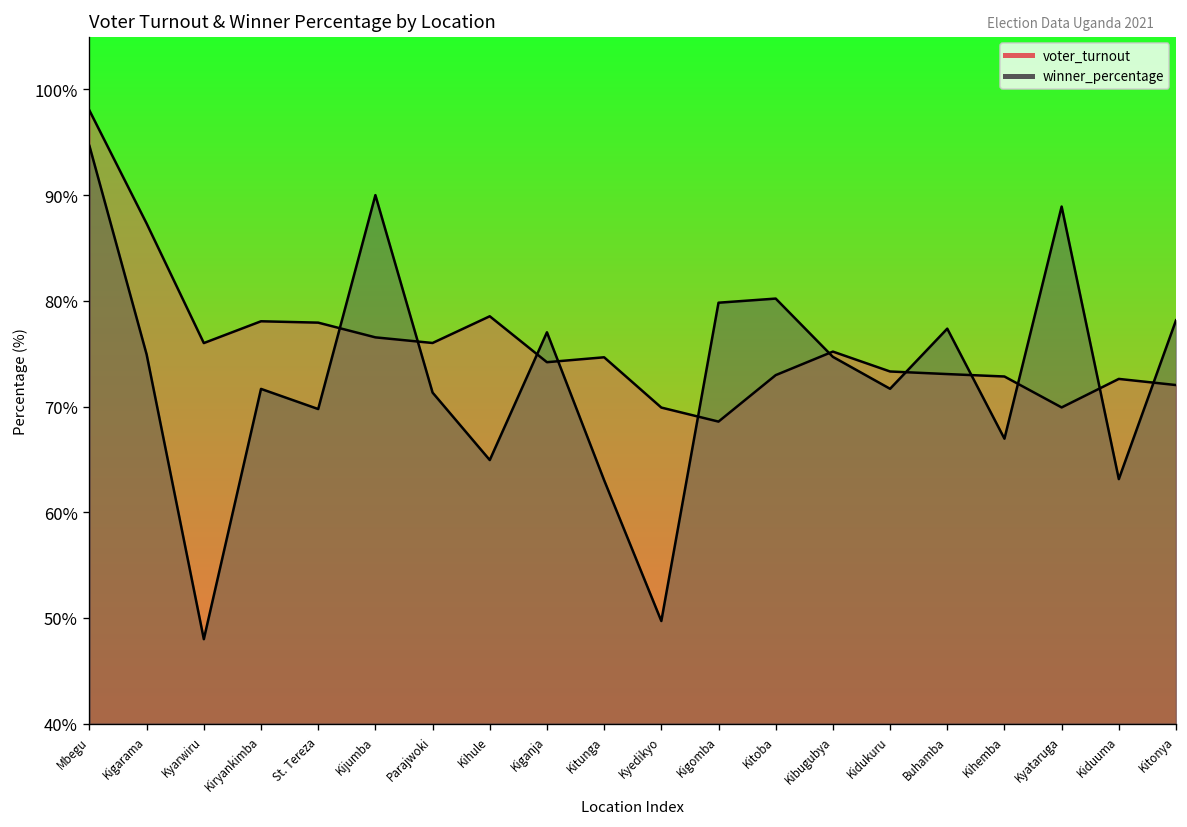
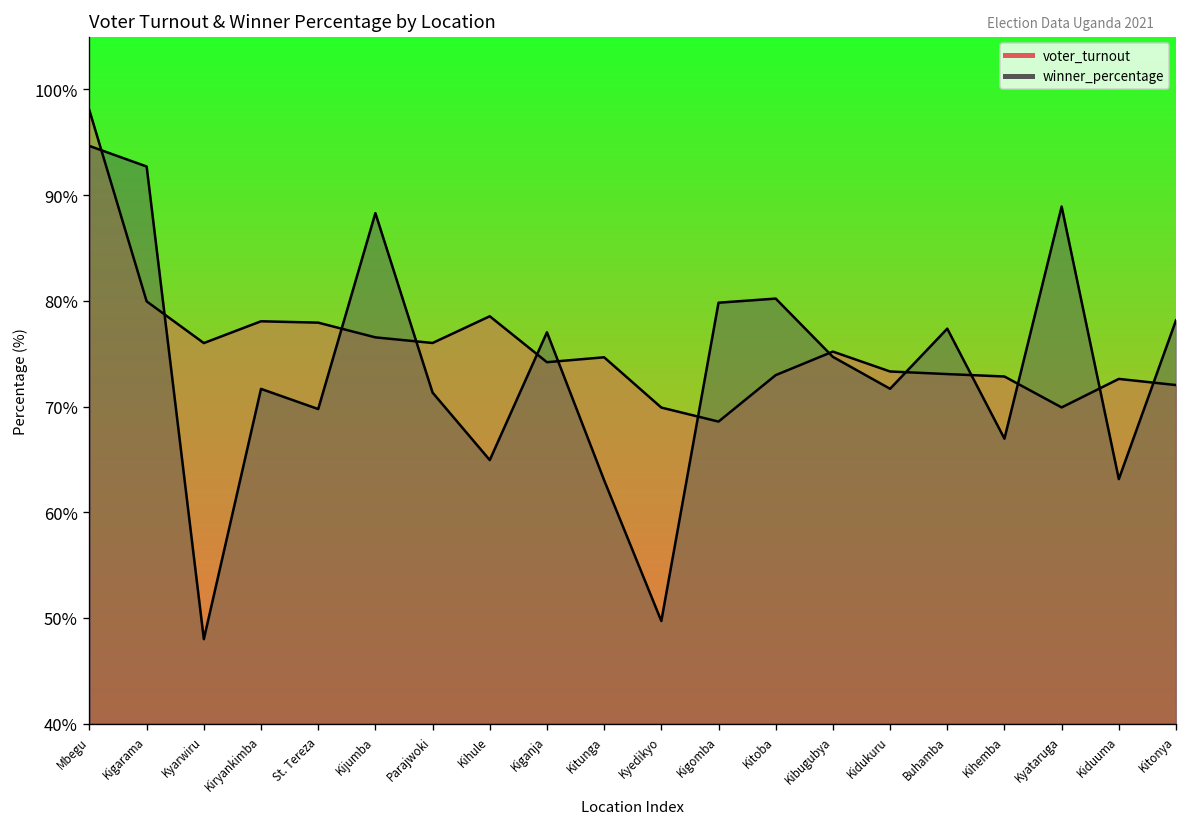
  {
    "voter_turnout": {
      "Mbegu": "98%",
-     "Kigarama": "87%",
+     "Kigarama": "80%",
      "Kyarwiru": "76%",
      "Kiryankimba": "78%",
      "St. Tereza": "78%",
      "Kijumba": "77%",
      "Parajwoki": "76%",
      "Kihule": "79%",
      "Kiganja": "74%",
      "Kitunga": "75%",
      "Kyedikyo": "70%",
      "Kigomba": "69%",
      "Kitoba": "73%",
      "Kibugubya": "75%",
      "Kidukuru": "73%",
      "Buhamba": "73%",
      "Kihemba": "73%",
      "Kyataruga": "70%",
      "Kiduuma": "73%",
      "Kitonya": "72%"
    },
    "winner_percentage": {
      "Mbegu": "95%",
-     "Kigarama": "75%",
+     "Kigarama": "93%",
      "Kyarwiru": "48%",
      "Kiryankimba": "72%",
      "St. Tereza": "70%",
-     "Kijumba": "90%",
+     "Kijumba": "88%",
      "Parajwoki": "71%",
      "Kihule": "65%",
      "Kiganja": "77%",
      "Kitunga": "63%",
      "Kyedikyo": "50%",
      "Kigomba": "80%",
      "Kitoba": "80%",
      "Kibugubya": "75%",
      "Kidukuru": "72%",
      "Buhamba": "77%",
      "Kihemba": "67%",
      "Kyataruga": "89%",
      "Kiduuma": "63%",
      "Kitonya": "78%"
    }
  }
